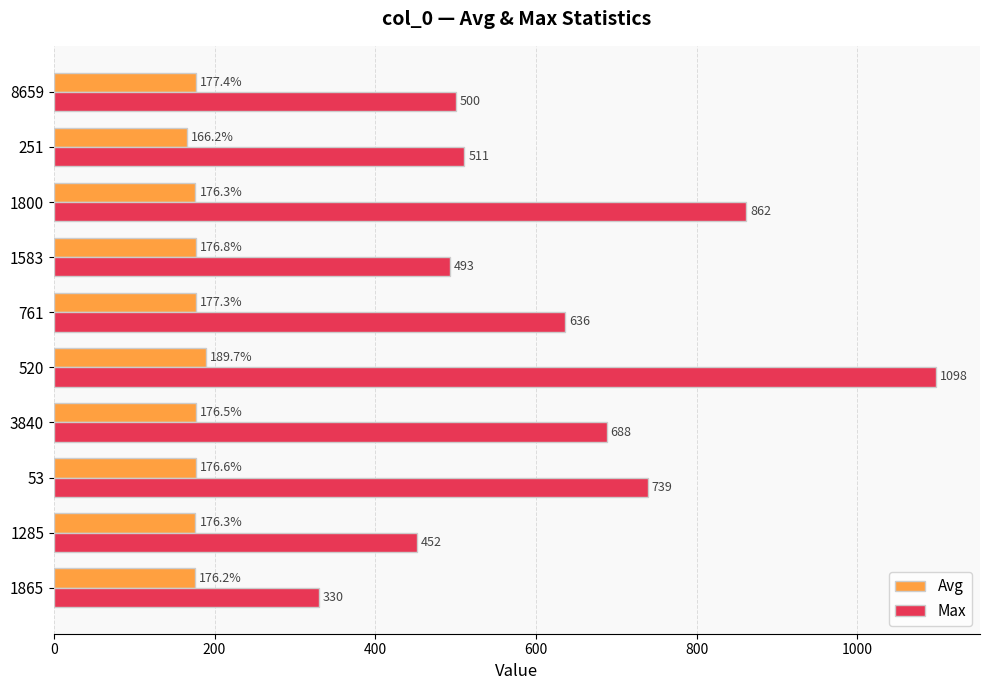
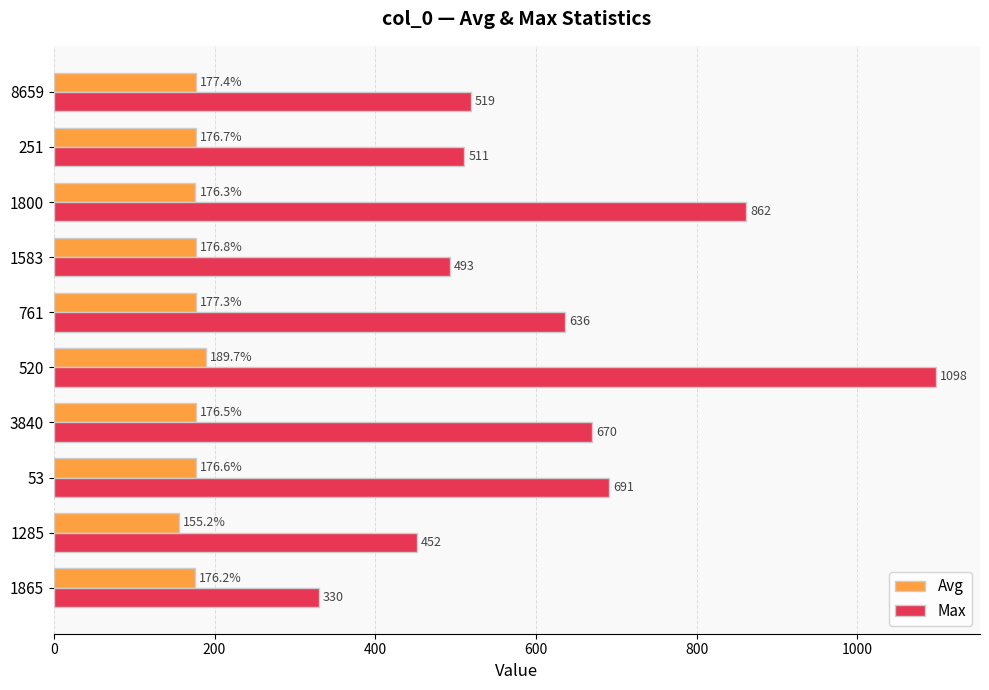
  {
    "Avg": {
      "8659": "177.4%",
-     "251": "166.2%",
+     "251": "176.7%",
      "1800": "176.3%",
      "1583": "176.8%",
      "761": "177.3%",
      "520": "189.7%",
      "3840": "176.5%",
      "53": "176.6%",
-     "1285": "176.3%",
+     "1285": "155.2%",
      "1865": "176.2%"
    },
    "Max": {
-     "8659": "500",
+     "8659": "519",
      "251": "511",
      "1800": "862",
      "1583": "493",
      "761": "636",
      "520": "1098",
-     "3840": "688",
-     "53": "739",
+     "3840": "670",
+     "53": "691",
      "1285": "452",
      "1865": "330"
    }
  }
